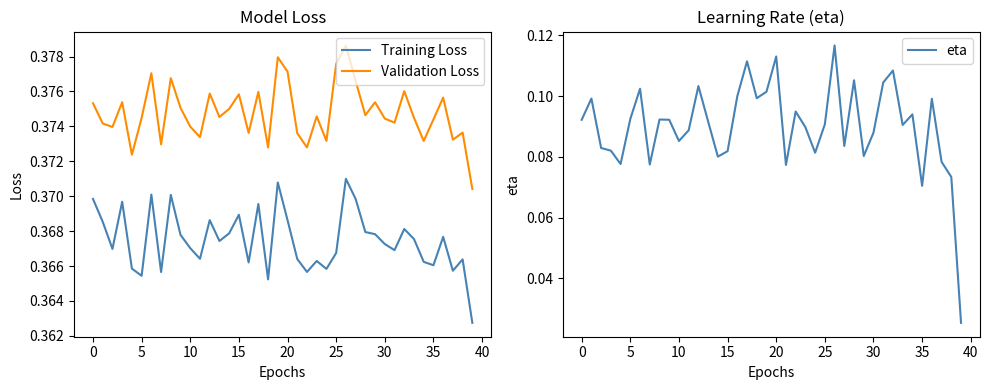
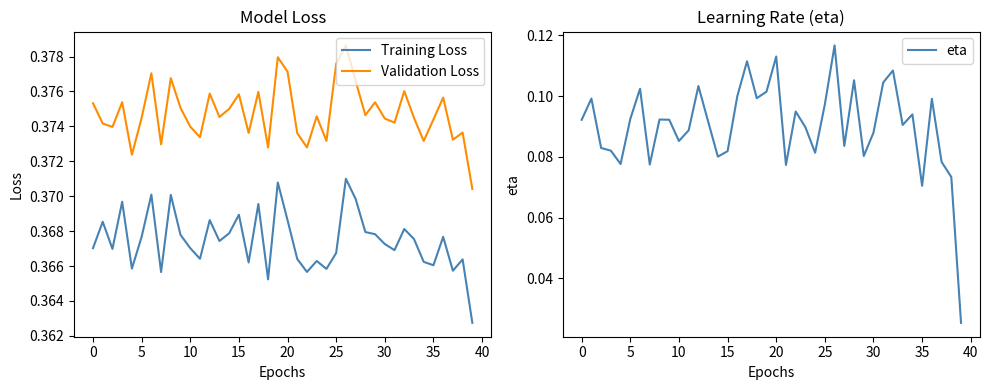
  {
    "Model Loss": {
      "Training Loss": {
-       "0": 0.3698,
-       "5": 0.3654,
+       "0": 0.3670,
+       "5": 0.3677,
        "10": 0.3670,
        "15": 0.3689,
        "20": 0.3686,
        "25": 0.3667,
        "30": 0.3673,
        "35": 0.3660
      },
      "Validation Loss": {
        "0": 0.3753,
        "5": 0.3745,
        "10": 0.3740,
        "15": 0.3758,
        "20": 0.3771,
        "30": 0.3744,
        "35": 0.3744
      }
    },
    "Learning Rate (eta)": {
      "0": 0.092,
      "5": 0.092,
      "10": 0.085,
      "15": 0.082,
      "20": 0.113,
-     "25": 0.091,
+     "25": 0.097,
      "30": 0.088,
      "35": 0.070
    }
  }
